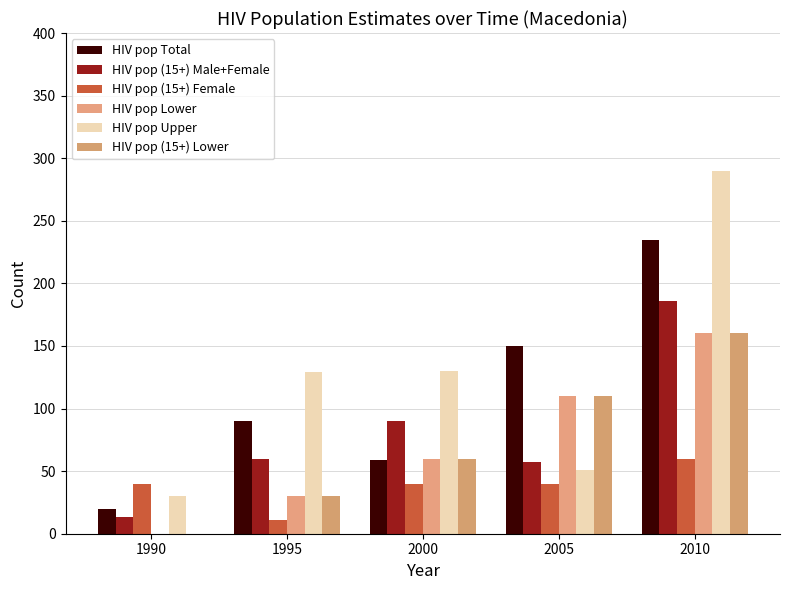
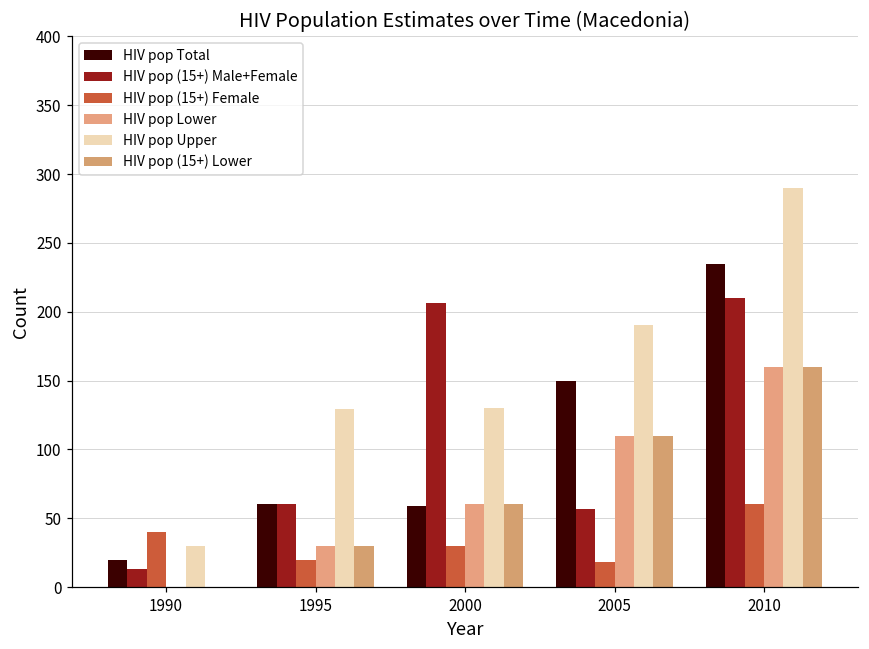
  {
    "HIV pop Total": {
      "1990": 20,
-     "1995": 90,
+     "1995": 60,
      "2000": 59,
      "2005": 150,
      "2010": 235
    },
    "HIV pop (15+) Male+Female": {
      "1990": 13,
      "1995": 60,
-     "2000": 90,
+     "2000": 206,
      "2005": 57,
-     "2010": 186
+     "2010": 210
    },
    "HIV pop (15+) Female": {
      "1990": 40,
-     "1995": 11,
-     "2000": 40,
-     "2005": 40,
+     "1995": 20,
+     "2000": 30,
+     "2005": 18,
      "2010": 60
    },
    "HIV pop Upper": {
      "1990": 30,
      "1995": 129,
      "2000": 130,
-     "2005": 51,
+     "2005": 190,
      "2010": 290
    }
  }
